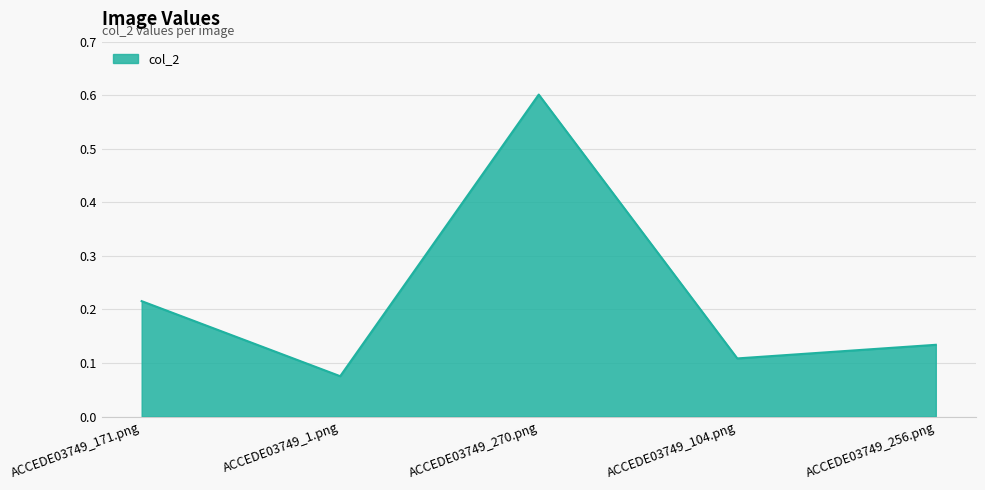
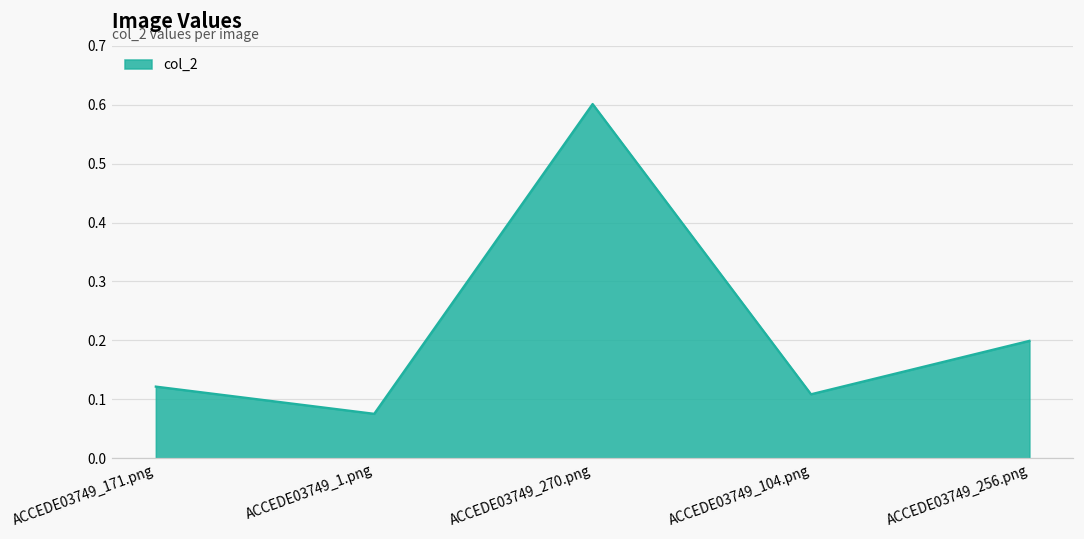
  {
-   "ACCEDE03749_171.png": 0.22,
+   "ACCEDE03749_171.png": 0.12,
    "ACCEDE03749_1.png": 0.08,
    "ACCEDE03749_270.png": 0.60,
    "ACCEDE03749_104.png": 0.11,
-   "ACCEDE03749_256.png": 0.13
+   "ACCEDE03749_256.png": 0.20
  }
